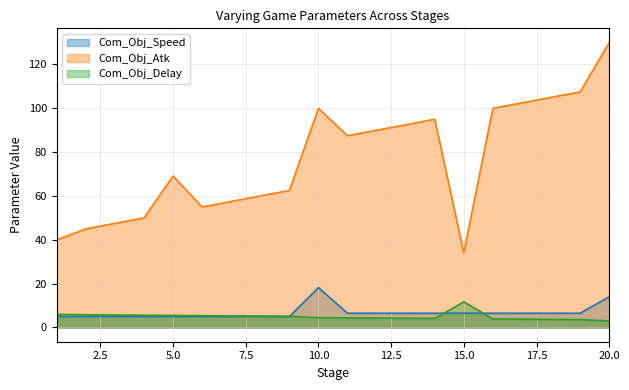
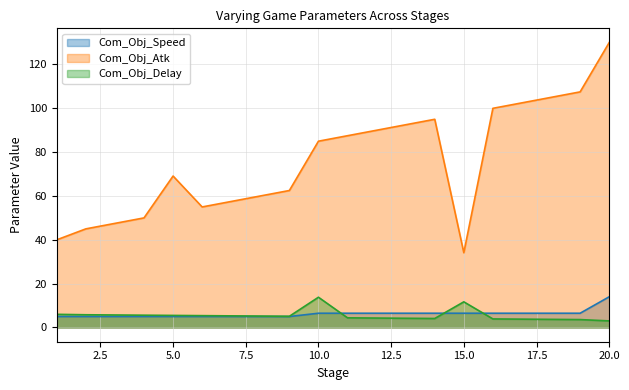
  {
    "Com_Obj_Speed": {
-     "10.0": 18,
+     "10.0": 7,
      "15.0": 7,
      "20.0": 14
    },
    "Com_Obj_Atk": {
      "5.0": 69,
-     "10.0": 100,
+     "10.0": 85,
      "15.0": 34,
      "20.0": 130
    },
    "Com_Obj_Delay": {
-     "10.0": 5,
+     "10.0": 14,
      "15.0": 12,
      "20.0": 3
    }
  }
